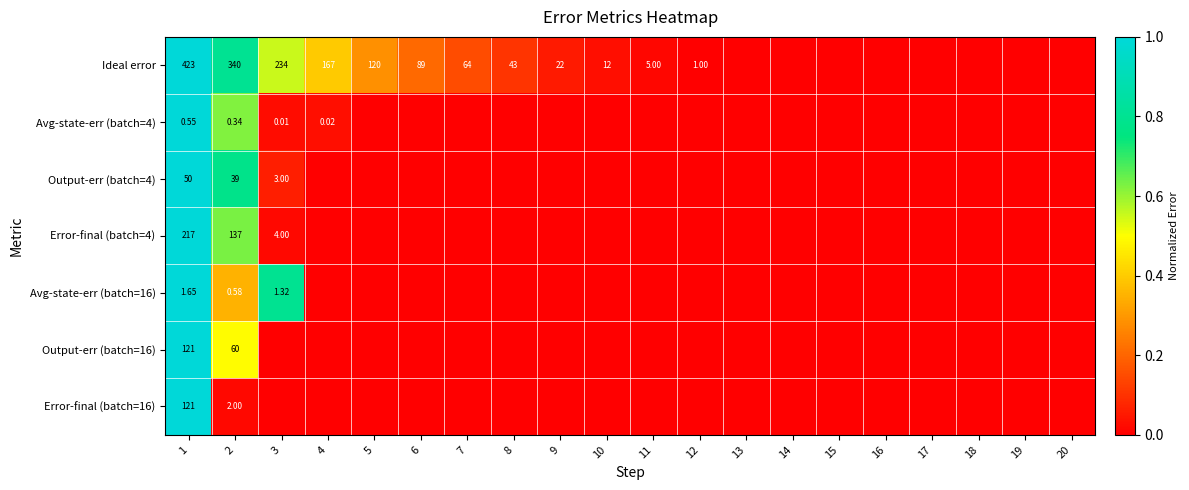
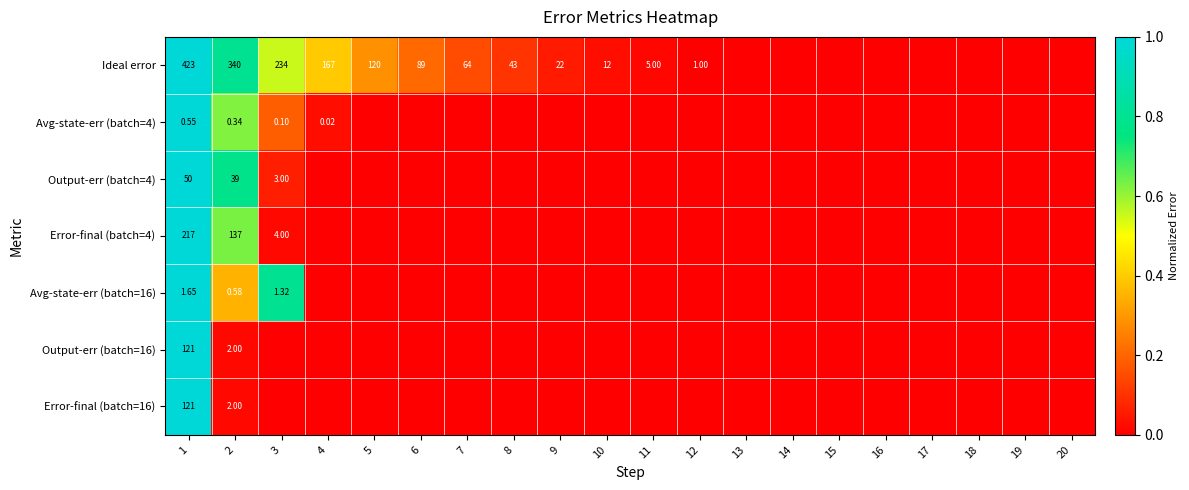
  {
    "Ideal error": {
      "1": 423,
      "2": 340,
      "3": 234,
      "4": 167,
      "5": 120,
      "6": 89,
      "7": 64,
      "8": 43,
      "9": 22,
      "10": 12,
      "11": 5.00,
      "12": 1.00
    },
    "Avg-state-err (batch=4)": {
      "1": 0.55,
      "2": 0.34,
-     "3": 0.01,
+     "3": 0.10,
      "4": 0.02
    },
    "Output-err (batch=4)": {
      "1": 50,
      "2": 39,
      "3": 3.00
    },
    "Error-final (batch=4)": {
      "1": 217,
      "2": 137,
      "3": 4.00
    },
    "Avg-state-err (batch=16)": {
      "1": 1.65,
      "2": 0.58,
      "3": 1.32
    },
    "Output-err (batch=16)": {
      "1": 121,
-     "2": 60
+     "2": 2.00
    },
    "Error-final (batch=16)": {
      "1": 121,
      "2": 2.00
    }
  }
